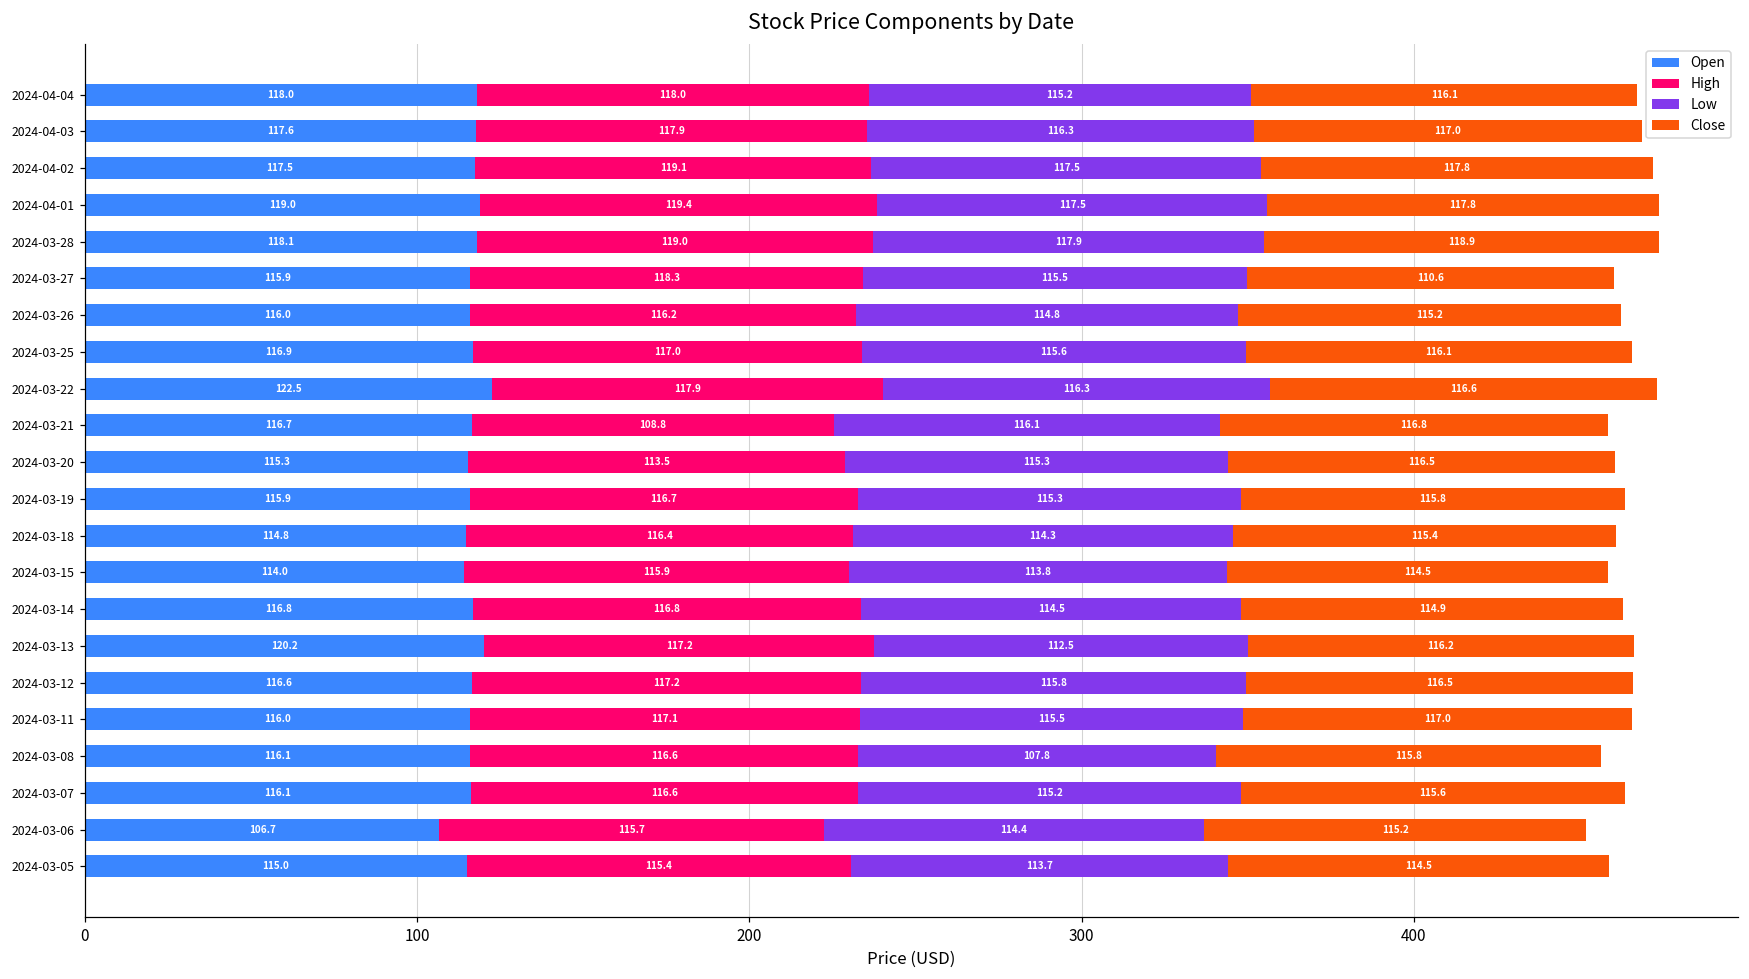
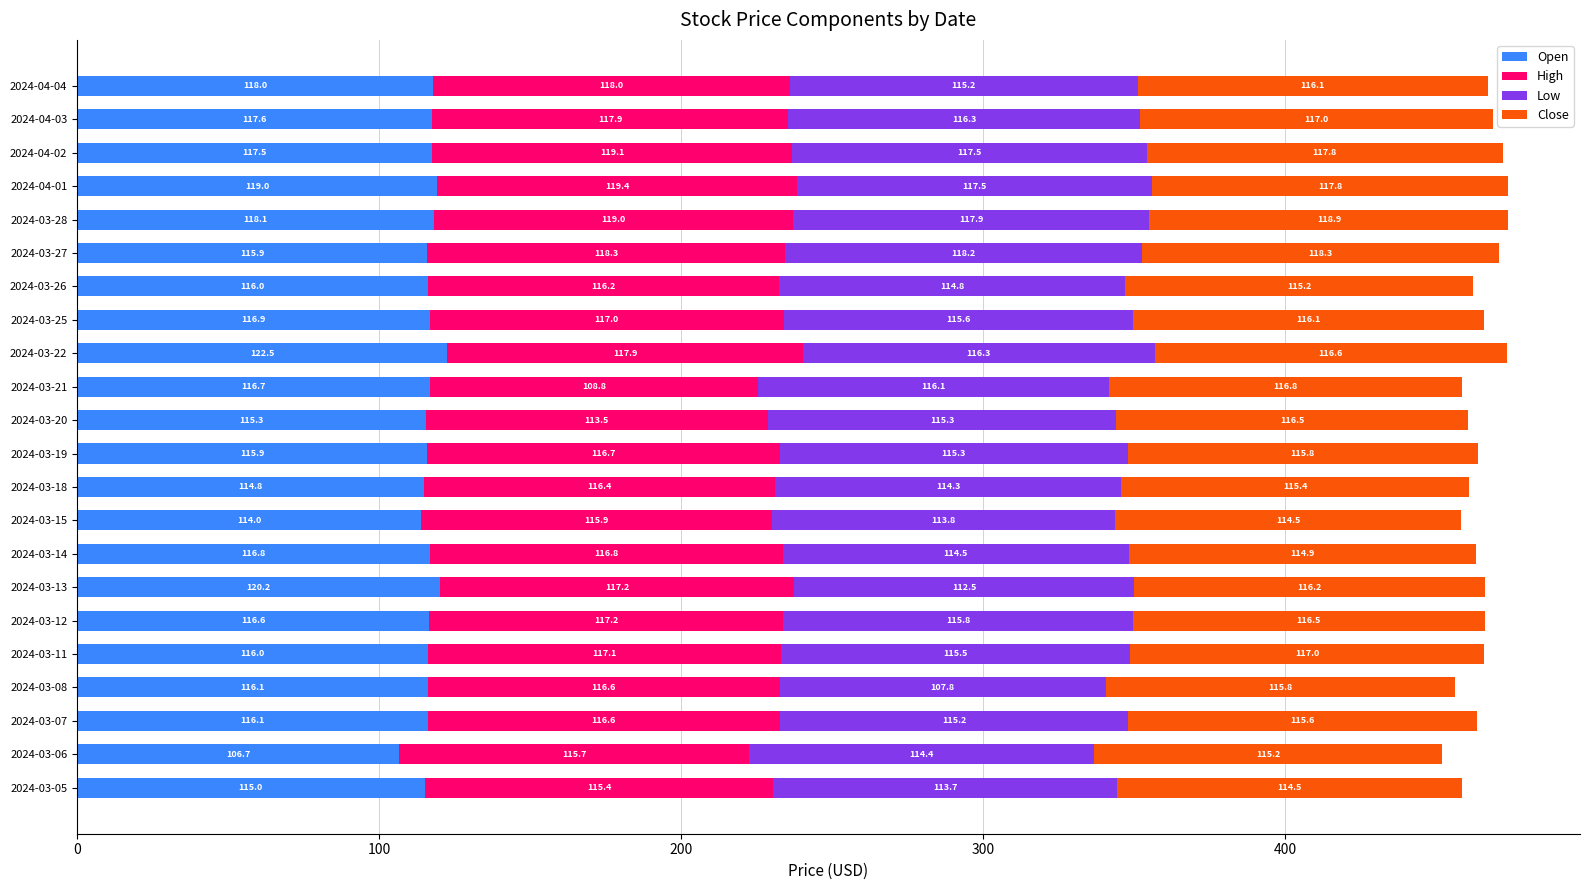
  {
    "Open": {
      "2024-04-04": 118.0,
      "2024-04-03": 117.6,
      "2024-04-02": 117.5,
      "2024-04-01": 119.0,
      "2024-03-28": 118.1,
      "2024-03-27": 115.9,
      "2024-03-26": 116.0,
      "2024-03-25": 116.9,
      "2024-03-22": 122.5,
      "2024-03-21": 116.7,
      "2024-03-20": 115.3,
      "2024-03-19": 115.9,
      "2024-03-18": 114.8,
      "2024-03-15": 114.0,
      "2024-03-14": 116.8,
      "2024-03-13": 120.2,
      "2024-03-12": 116.6,
      "2024-03-11": 116.0,
      "2024-03-08": 116.1,
      "2024-03-07": 116.1,
      "2024-03-06": 106.7,
      "2024-03-05": 115.0
    },
    "High": {
      "2024-04-04": 118.0,
      "2024-04-03": 117.9,
      "2024-04-02": 119.1,
      "2024-04-01": 119.4,
      "2024-03-28": 119.0,
      "2024-03-27": 118.3,
      "2024-03-26": 116.2,
      "2024-03-25": 117.0,
      "2024-03-22": 117.9,
      "2024-03-21": 108.8,
      "2024-03-20": 113.5,
      "2024-03-19": 116.7,
      "2024-03-18": 116.4,
      "2024-03-15": 115.9,
      "2024-03-14": 116.8,
      "2024-03-13": 117.2,
      "2024-03-12": 117.2,
      "2024-03-11": 117.1,
      "2024-03-08": 116.6,
      "2024-03-07": 116.6,
      "2024-03-06": 115.7,
      "2024-03-05": 115.4
    },
    "Low": {
      "2024-04-04": 115.2,
      "2024-04-03": 116.3,
      "2024-04-02": 117.5,
      "2024-04-01": 117.5,
      "2024-03-28": 117.9,
-     "2024-03-27": 115.5,
+     "2024-03-27": 118.2,
      "2024-03-26": 114.8,
      "2024-03-25": 115.6,
      "2024-03-22": 116.3,
      "2024-03-21": 116.1,
      "2024-03-20": 115.3,
      "2024-03-19": 115.3,
      "2024-03-18": 114.3,
      "2024-03-15": 113.8,
      "2024-03-14": 114.5,
      "2024-03-13": 112.5,
      "2024-03-12": 115.8,
      "2024-03-11": 115.5,
      "2024-03-08": 107.8,
      "2024-03-07": 115.2,
      "2024-03-06": 114.4,
      "2024-03-05": 113.7
    },
    "Close": {
      "2024-04-04": 116.1,
      "2024-04-03": 117.0,
      "2024-04-02": 117.8,
      "2024-04-01": 117.8,
      "2024-03-28": 118.9,
-     "2024-03-27": 110.6,
+     "2024-03-27": 118.3,
      "2024-03-26": 115.2,
      "2024-03-25": 116.1,
      "2024-03-22": 116.6,
      "2024-03-21": 116.8,
      "2024-03-20": 116.5,
      "2024-03-19": 115.8,
      "2024-03-18": 115.4,
      "2024-03-15": 114.5,
      "2024-03-14": 114.9,
      "2024-03-13": 116.2,
      "2024-03-12": 116.5,
      "2024-03-11": 117.0,
      "2024-03-08": 115.8,
      "2024-03-07": 115.6,
      "2024-03-06": 115.2,
      "2024-03-05": 114.5
    }
  }
